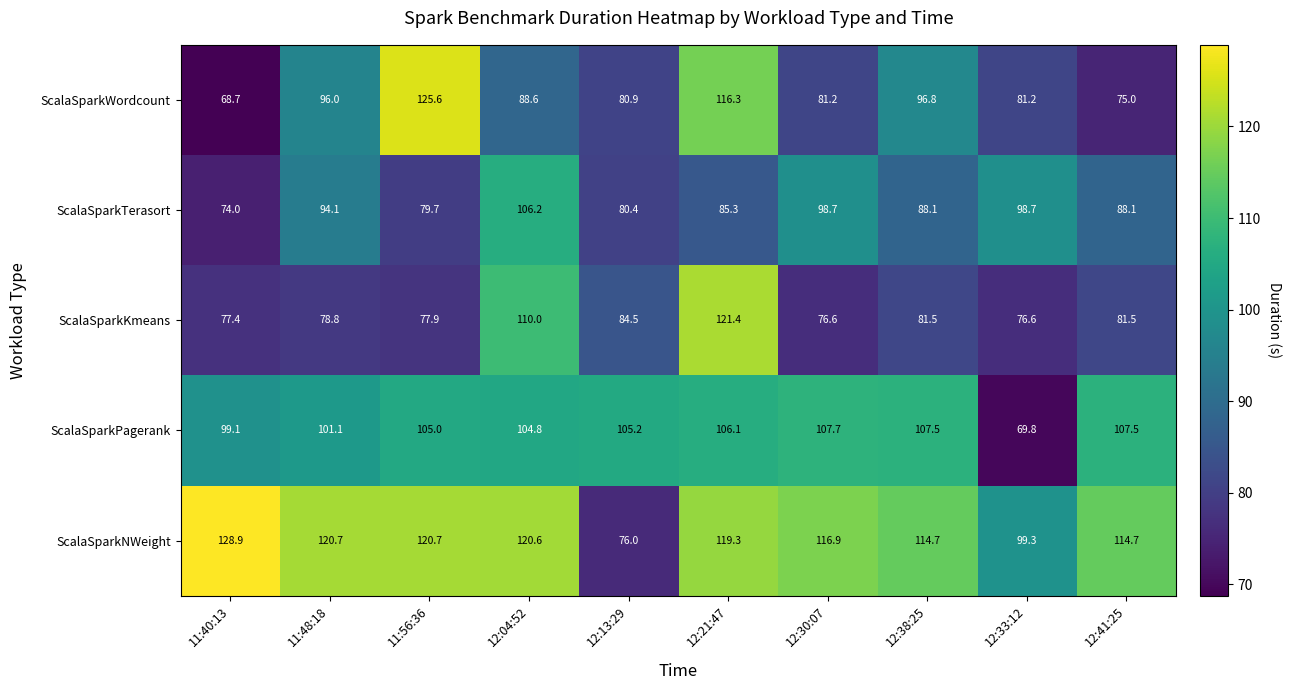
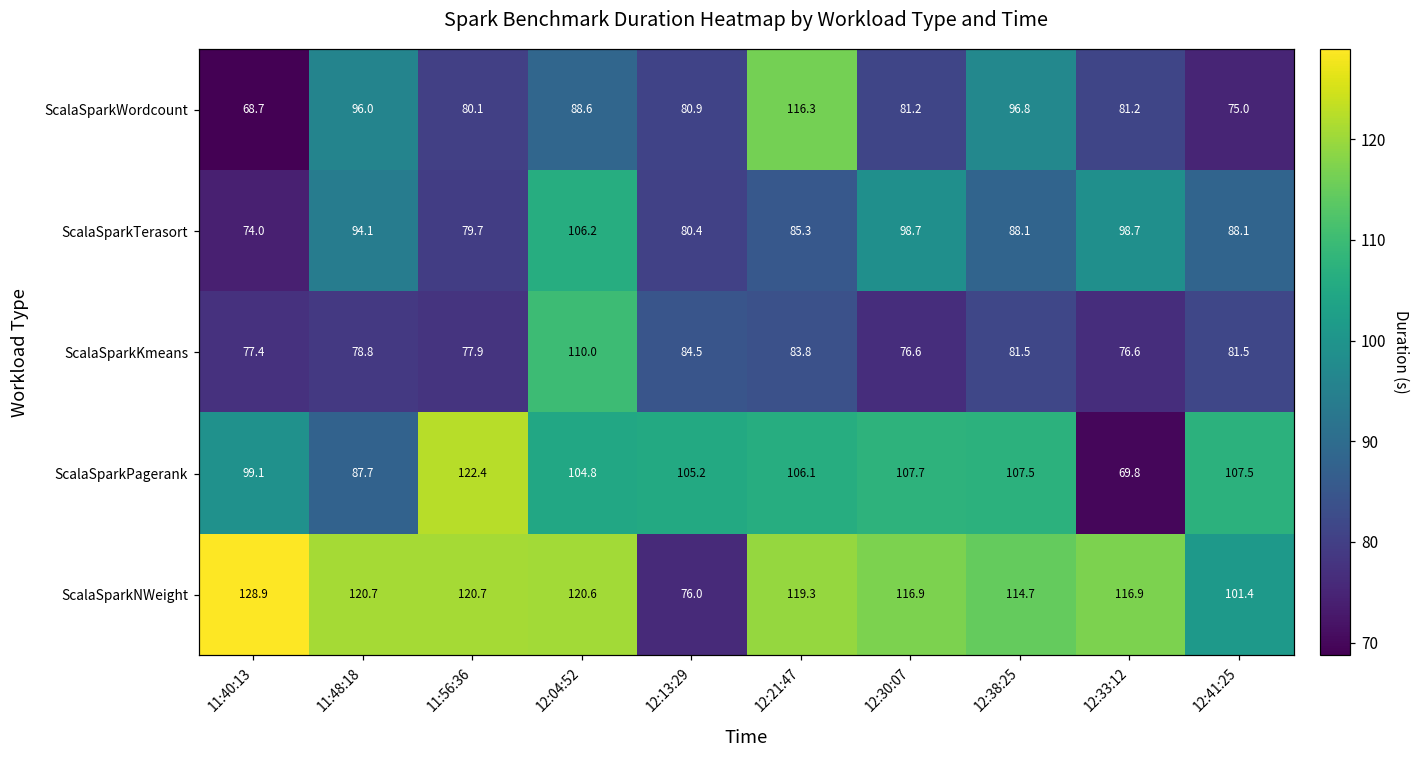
  {
    "ScalaSparkWordcount": {
      "11:40:13": 68.7,
      "11:48:18": 96.0,
-     "11:56:36": 125.6,
+     "11:56:36": 80.1,
      "12:04:52": 88.6,
      "12:13:29": 80.9,
      "12:21:47": 116.3,
      "12:30:07": 81.2,
      "12:38:25": 96.8,
      "12:33:12": 81.2,
      "12:41:25": 75.0
    },
    "ScalaSparkTerasort": {
      "11:40:13": 74.0,
      "11:48:18": 94.1,
      "11:56:36": 79.7,
      "12:04:52": 106.2,
      "12:13:29": 80.4,
      "12:21:47": 85.3,
      "12:30:07": 98.7,
      "12:38:25": 88.1,
      "12:33:12": 98.7,
      "12:41:25": 88.1
    },
    "ScalaSparkKmeans": {
      "11:40:13": 77.4,
      "11:48:18": 78.8,
      "11:56:36": 77.9,
      "12:04:52": 110.0,
      "12:13:29": 84.5,
-     "12:21:47": 121.4,
+     "12:21:47": 83.8,
      "12:30:07": 76.6,
      "12:38:25": 81.5,
      "12:33:12": 76.6,
      "12:41:25": 81.5
    },
    "ScalaSparkPagerank": {
      "11:40:13": 99.1,
-     "11:48:18": 101.1,
-     "11:56:36": 105.0,
+     "11:48:18": 87.7,
+     "11:56:36": 122.4,
      "12:04:52": 104.8,
      "12:13:29": 105.2,
      "12:21:47": 106.1,
      "12:30:07": 107.7,
      "12:38:25": 107.5,
      "12:33:12": 69.8,
      "12:41:25": 107.5
    },
    "ScalaSparkNWeight": {
      "11:40:13": 128.9,
      "11:48:18": 120.7,
      "11:56:36": 120.7,
      "12:04:52": 120.6,
      "12:13:29": 76.0,
      "12:21:47": 119.3,
      "12:30:07": 116.9,
      "12:38:25": 114.7,
-     "12:33:12": 99.3,
-     "12:41:25": 114.7
+     "12:33:12": 116.9,
+     "12:41:25": 101.4
    }
  }
